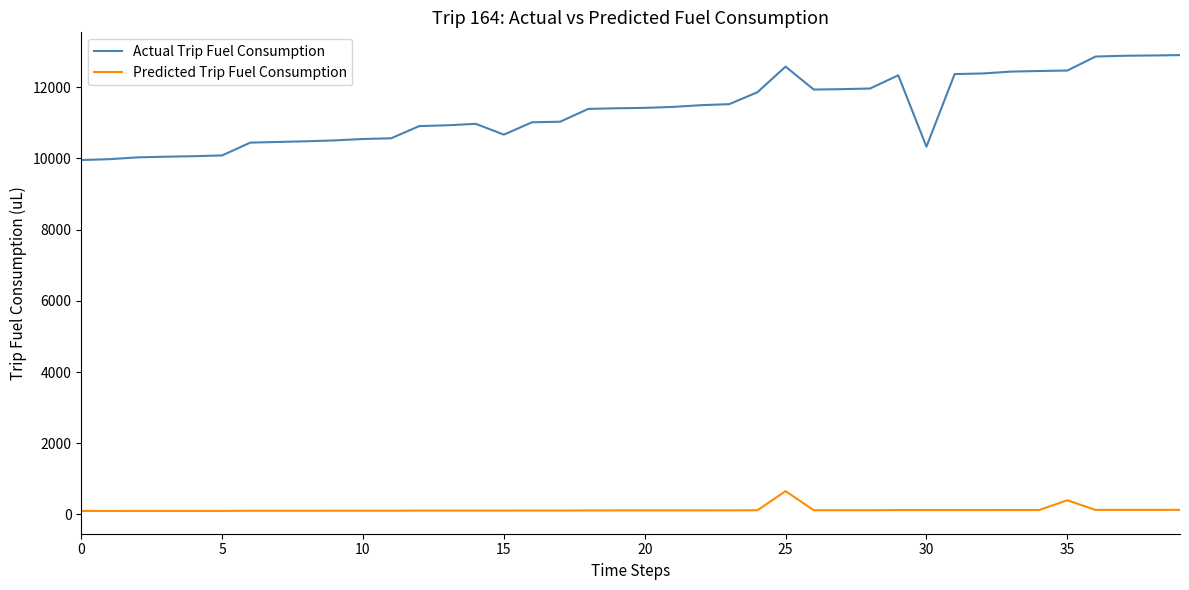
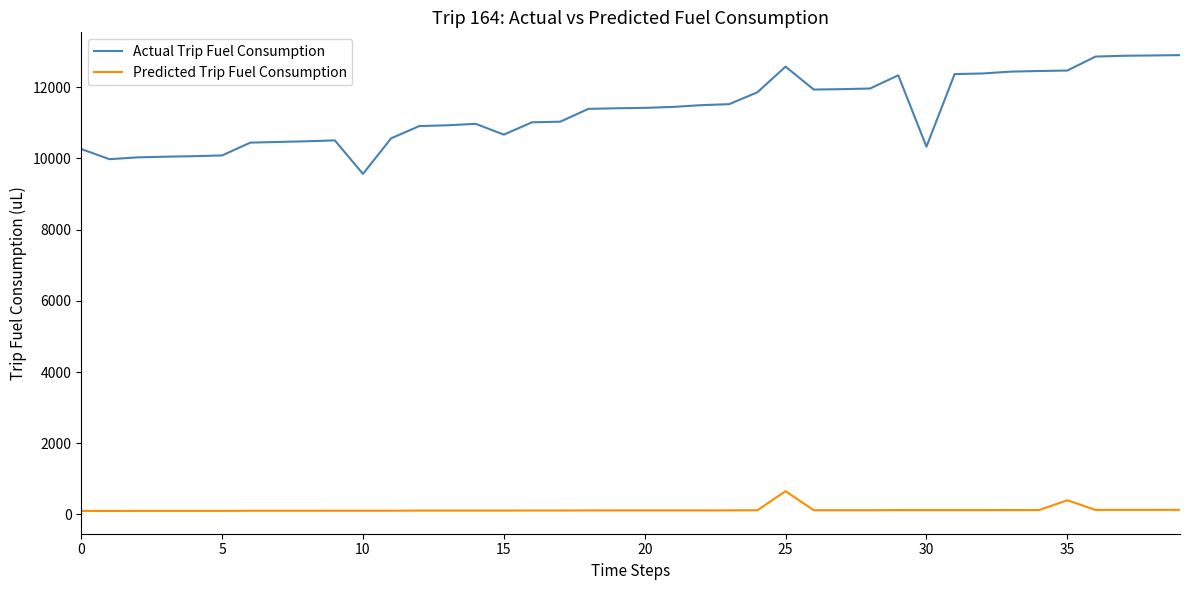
  {
    "Actual Trip Fuel Consumption": {
-     "0": 10000,
+     "0": 10300,
      "5": 10100,
-     "10": 10500,
+     "10": 9600,
      "15": 10700,
      "20": 11400,
      "25": 12600,
      "30": 10300,
      "35": 12500
    },
    "Predicted Trip Fuel Consumption": {
      "0": 100,
      "5": 100,
      "10": 100,
      "15": 100,
      "20": 100,
      "25": 700,
      "30": 100,
      "35": 400
    }
  }
